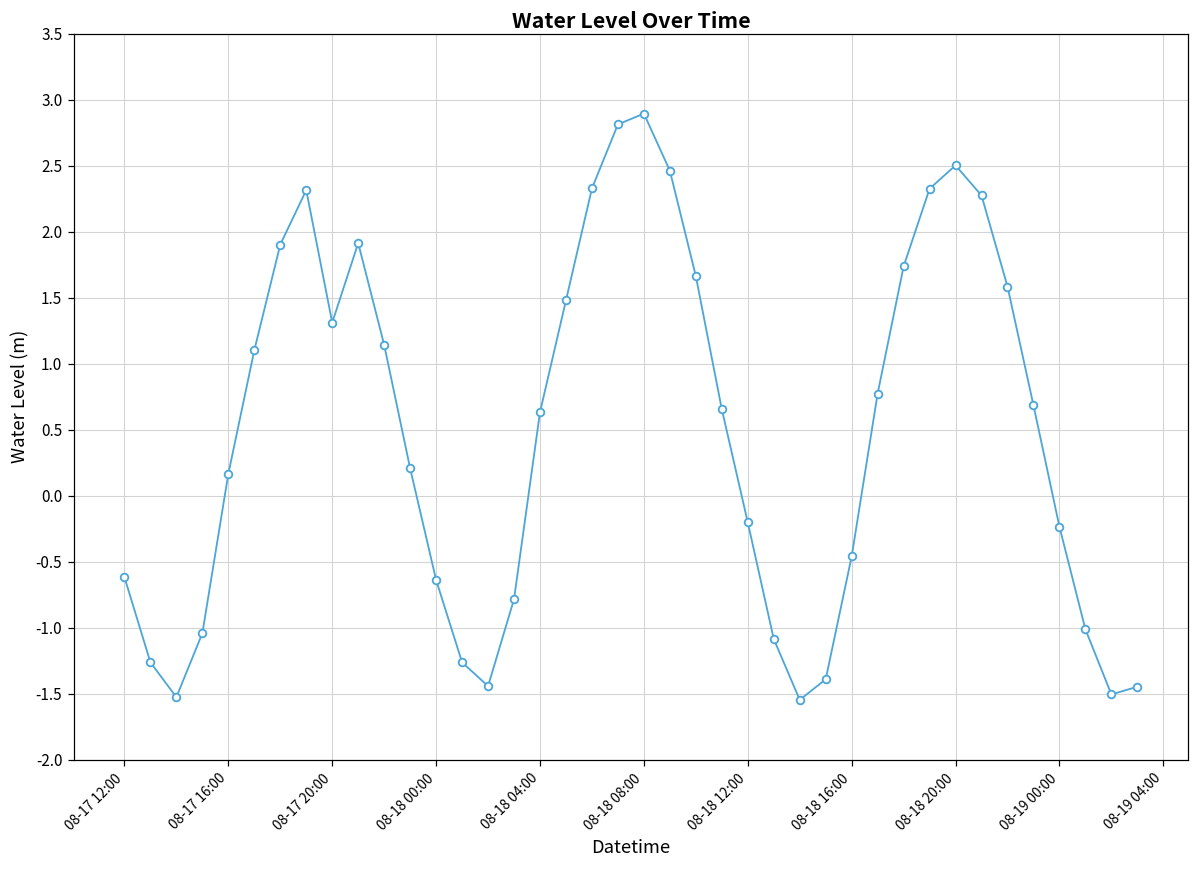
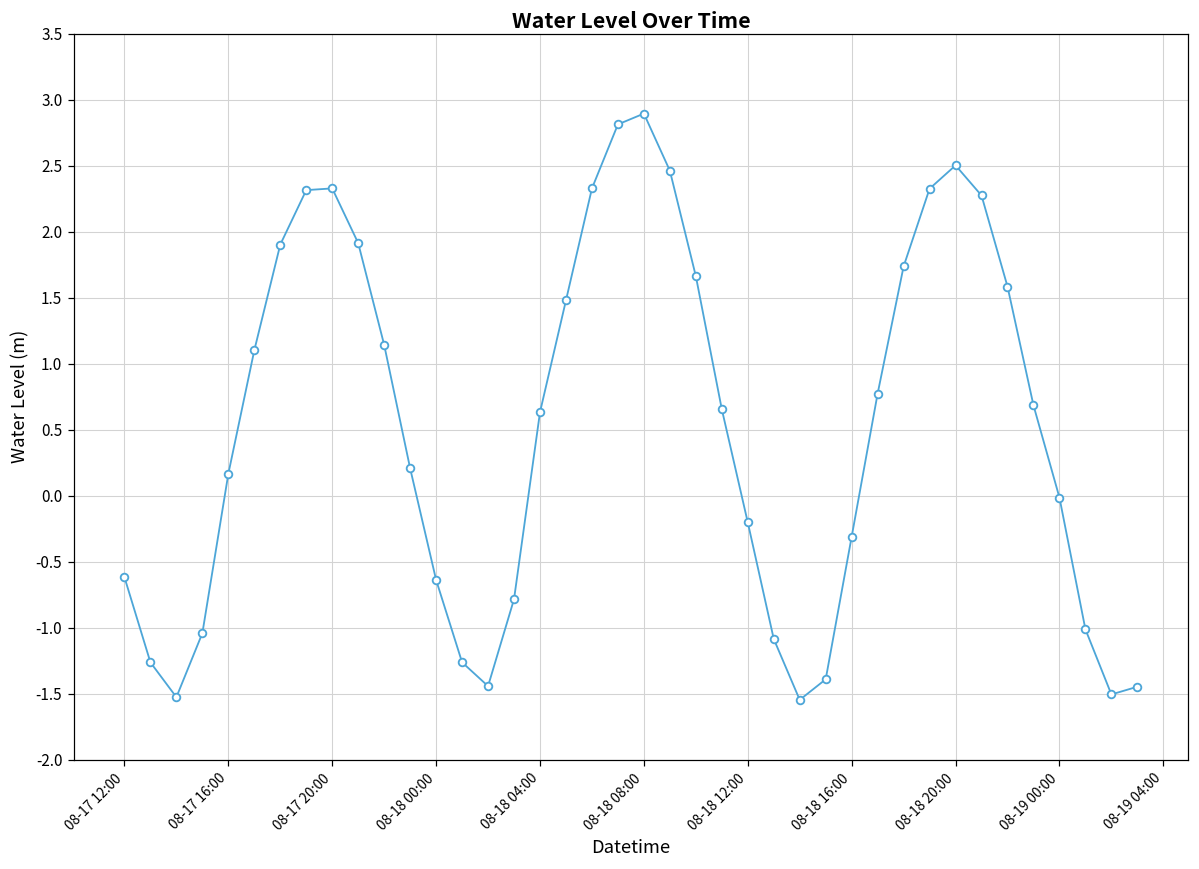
  {
    "08-17 12:00": -0.62,
    "08-17 16:00": 0.17,
-   "08-17 20:00": 1.31,
+   "08-17 20:00": 2.33,
    "08-18 00:00": -0.64,
    "08-18 04:00": 0.63,
    "08-18 08:00": 2.89,
    "08-18 12:00": -0.20,
-   "08-18 16:00": -0.46,
+   "08-18 16:00": -0.31,
    "08-18 20:00": 2.50,
-   "08-19 00:00": -0.23
+   "08-19 00:00": -0.01
  }
